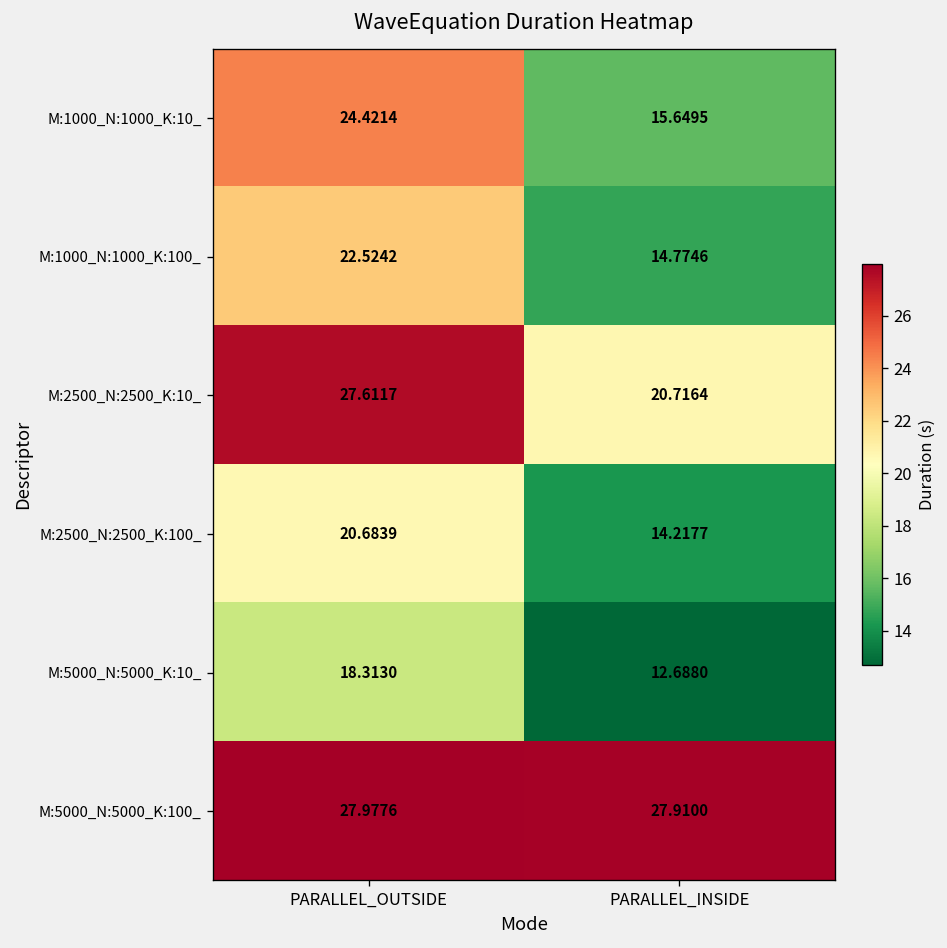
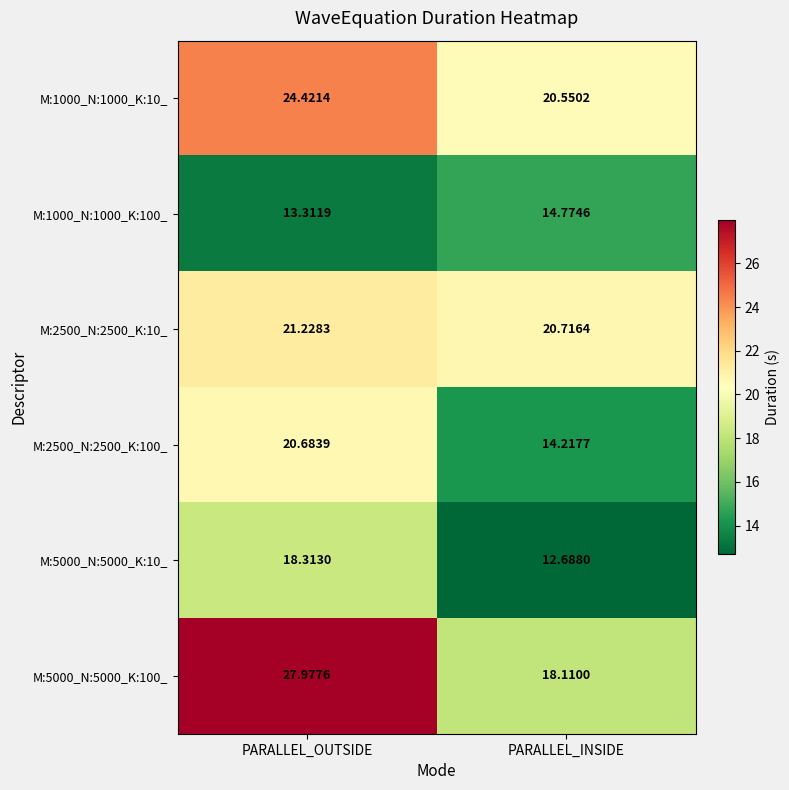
  {
    "M:1000_N:1000_K:10_": {
      "PARALLEL_OUTSIDE": 24.4214,
-     "PARALLEL_INSIDE": 15.6495
+     "PARALLEL_INSIDE": 20.5502
    },
    "M:1000_N:1000_K:100_": {
-     "PARALLEL_OUTSIDE": 22.5242,
+     "PARALLEL_OUTSIDE": 13.3119,
      "PARALLEL_INSIDE": 14.7746
    },
    "M:2500_N:2500_K:10_": {
-     "PARALLEL_OUTSIDE": 27.6117,
+     "PARALLEL_OUTSIDE": 21.2283,
      "PARALLEL_INSIDE": 20.7164
    },
    "M:2500_N:2500_K:100_": {
      "PARALLEL_OUTSIDE": 20.6839,
      "PARALLEL_INSIDE": 14.2177
    },
    "M:5000_N:5000_K:10_": {
      "PARALLEL_OUTSIDE": 18.3130,
      "PARALLEL_INSIDE": 12.6880
    },
    "M:5000_N:5000_K:100_": {
      "PARALLEL_OUTSIDE": 27.9776,
-     "PARALLEL_INSIDE": 27.9100
+     "PARALLEL_INSIDE": 18.1100
    }
  }
